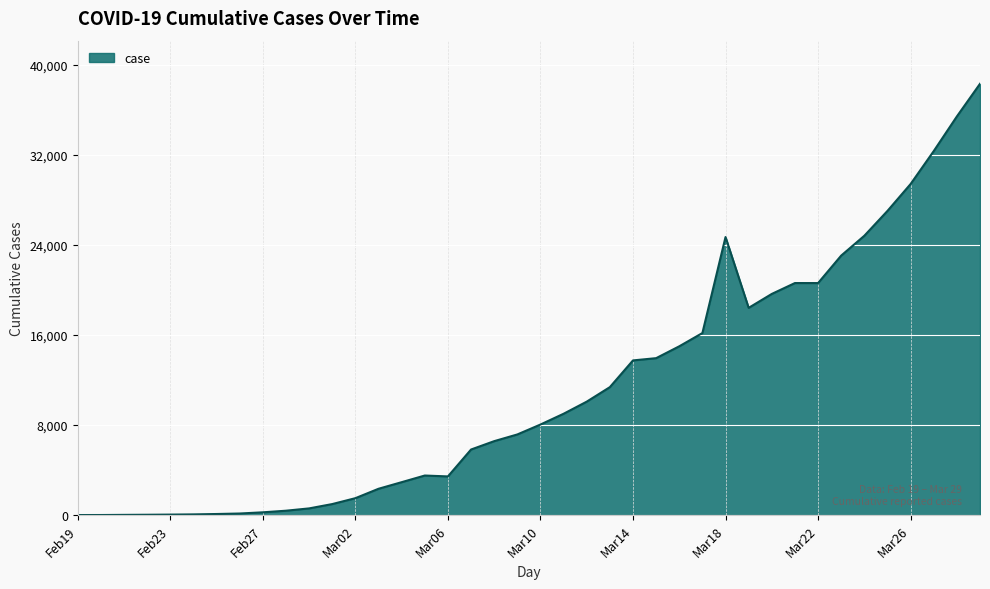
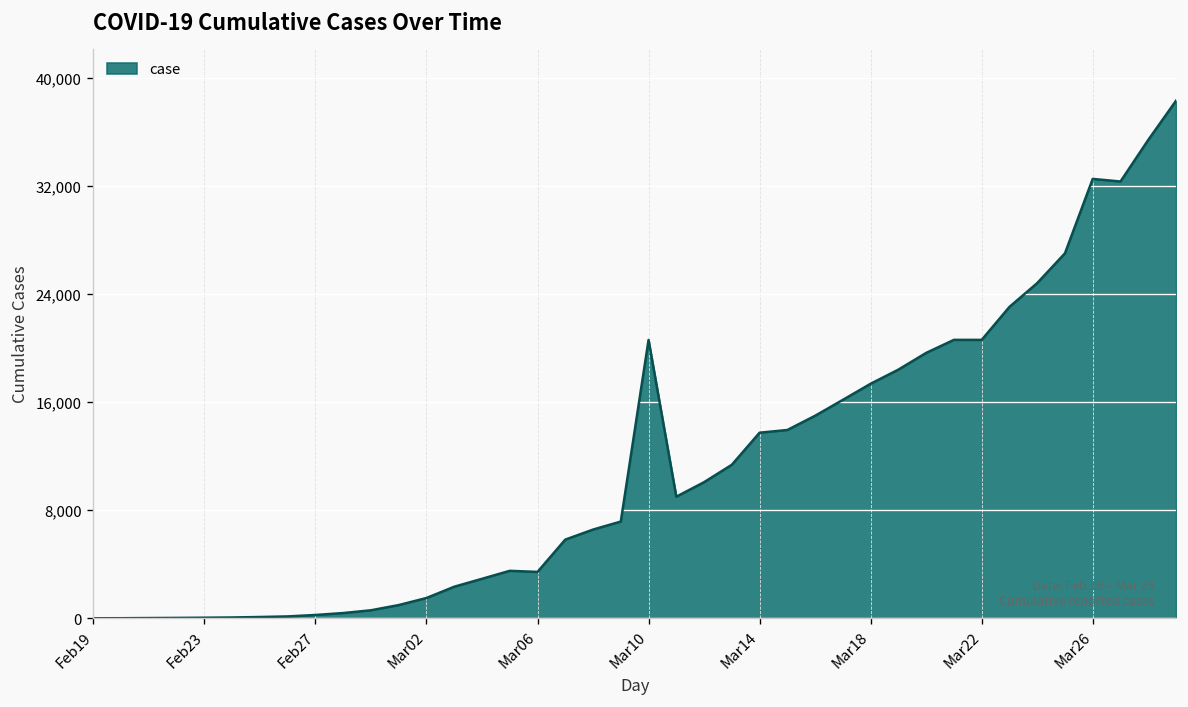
  {
    "Feb19": "0",
    "Feb23": "0",
    "Feb27": "200",
    "Mar02": "1,500",
    "Mar06": "3,400",
-   "Mar10": "8,000",
+   "Mar10": "20,600",
    "Mar14": "13,700",
-   "Mar18": "24,700",
+   "Mar18": "17,400",
    "Mar22": "20,600",
-   "Mar26": "29,400"
+   "Mar26": "32,500"
  }
